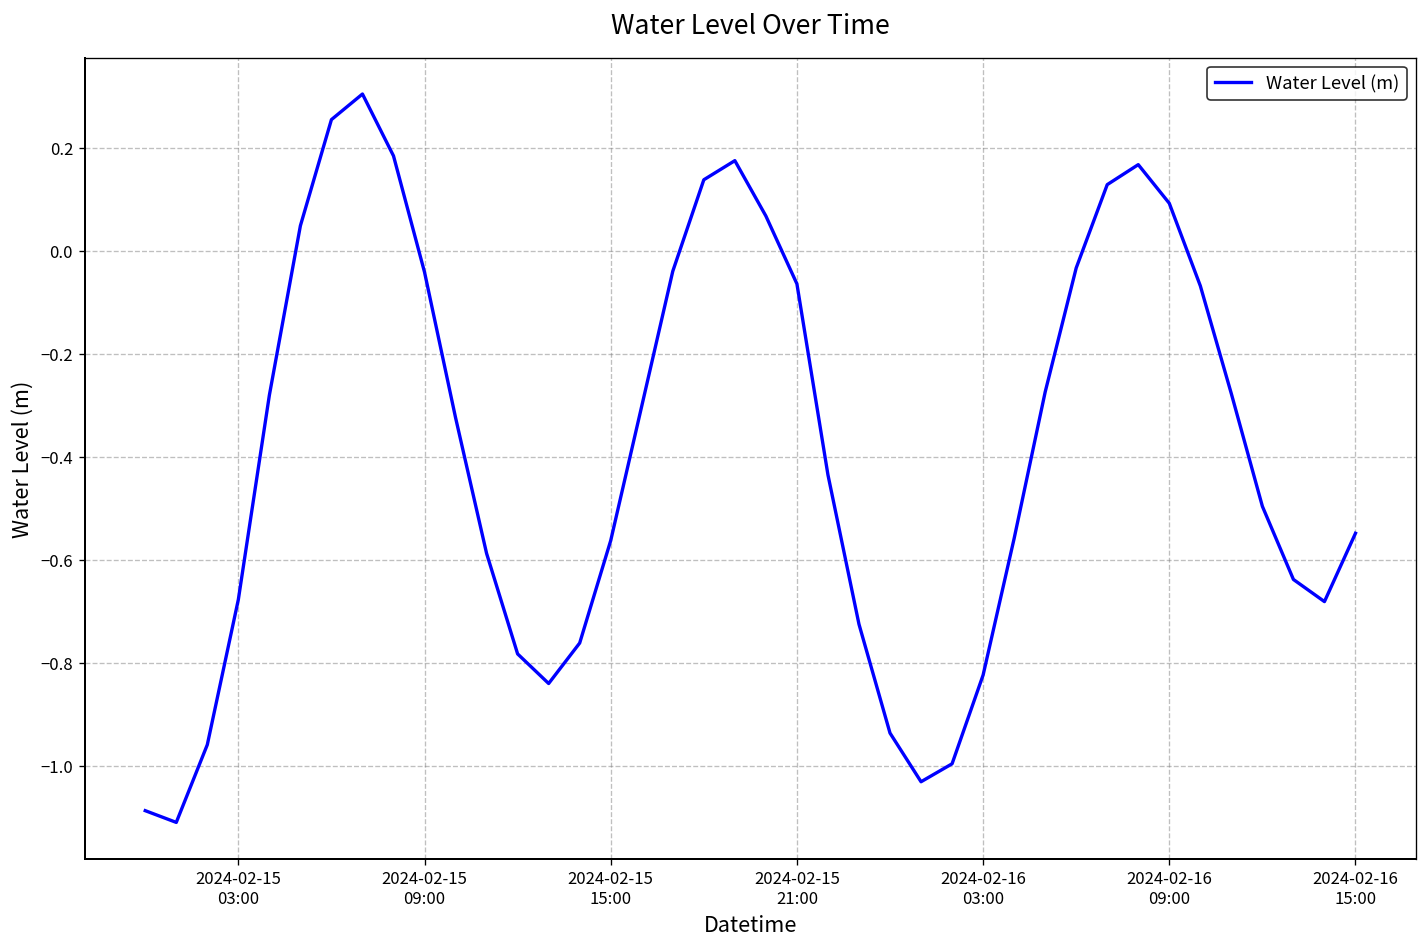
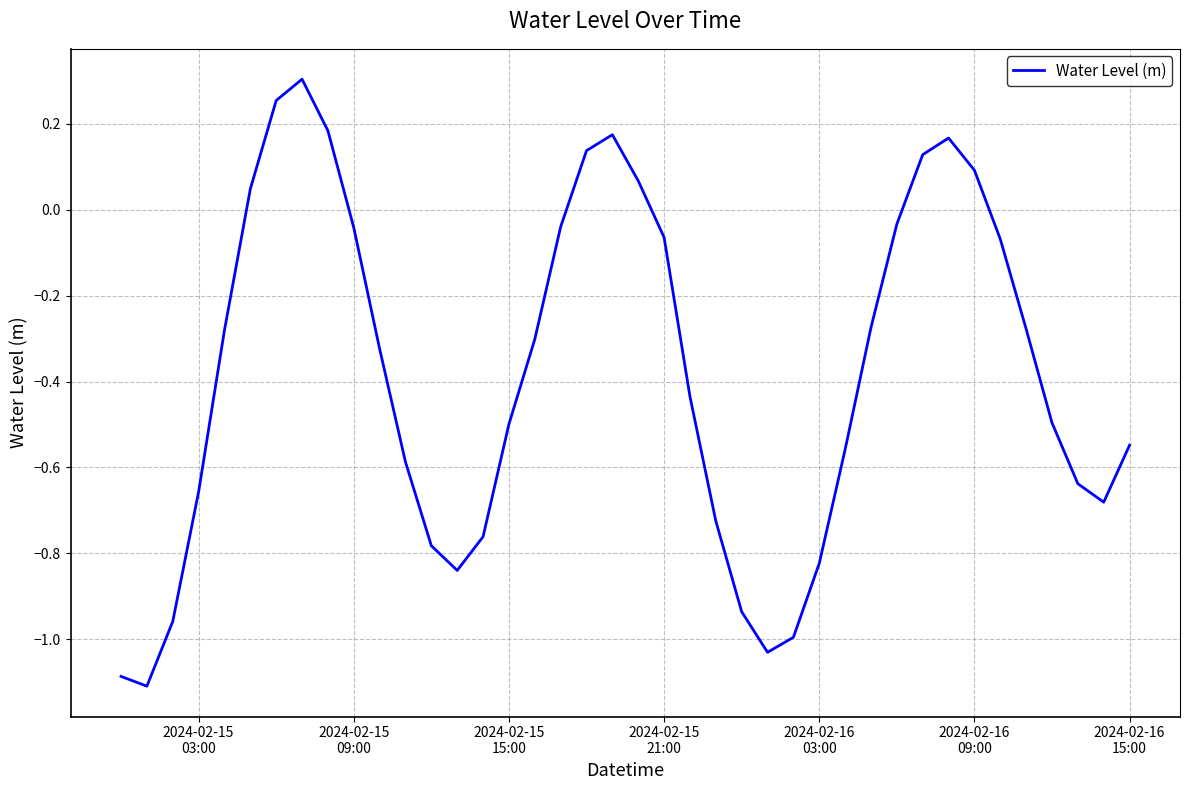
  {
-   "2024-02-15 03:00": -0.68,
+   "2024-02-15 03:00": -0.66,
    "2024-02-15 09:00": -0.04,
-   "2024-02-15 15:00": -0.56,
+   "2024-02-15 15:00": -0.50,
    "2024-02-15 21:00": -0.06,
    "2024-02-16 03:00": -0.82,
    "2024-02-16 09:00": 0.09,
    "2024-02-16 15:00": -0.55
  }
